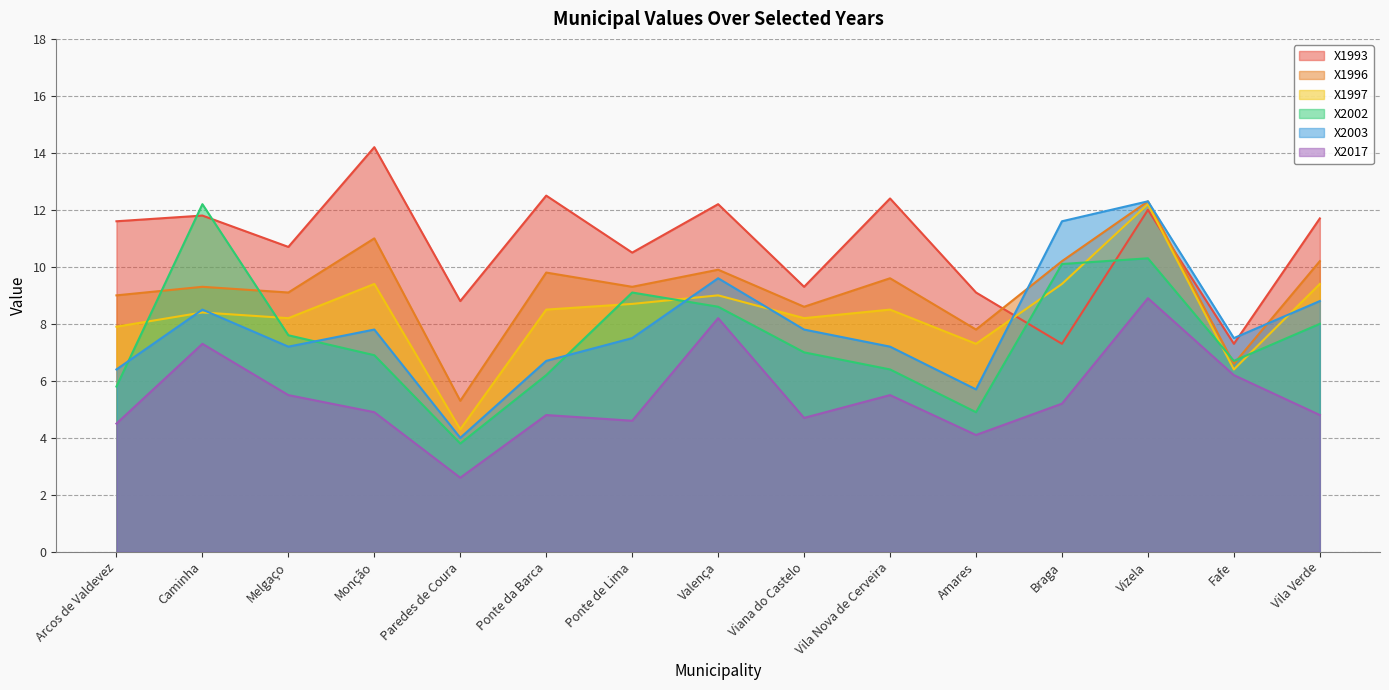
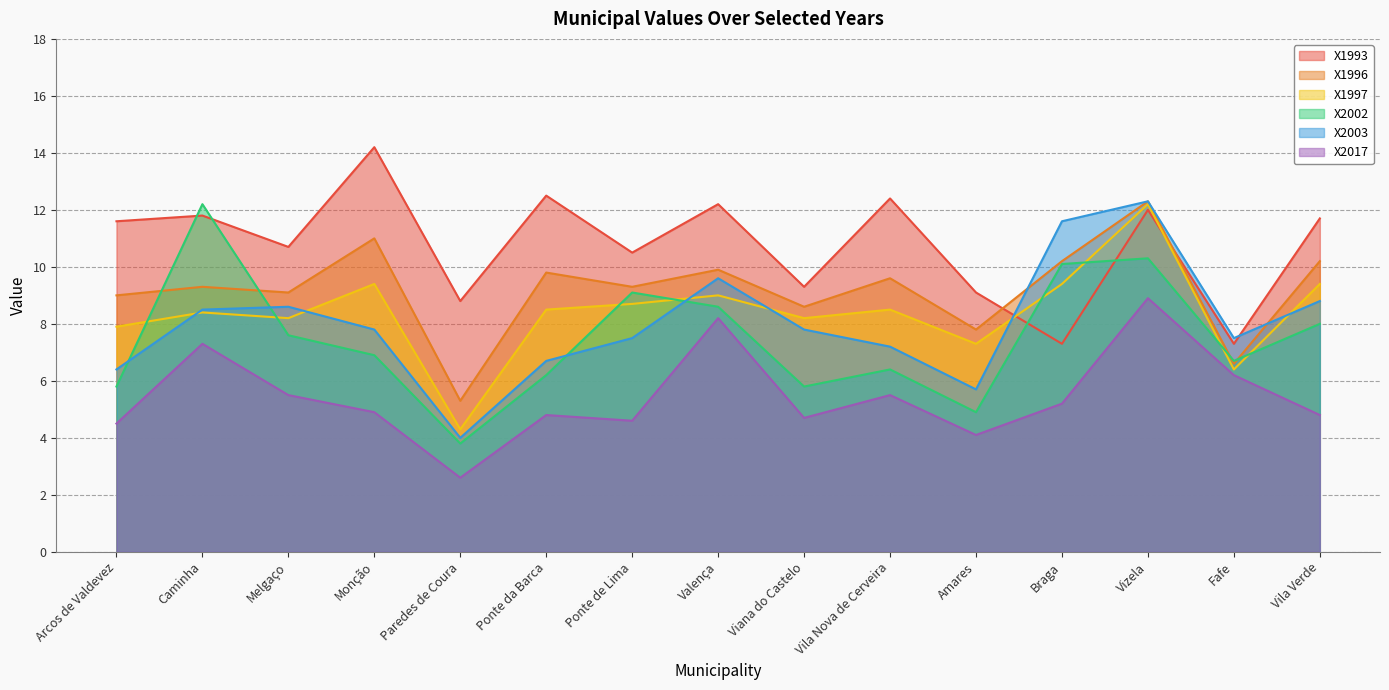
  {
    "X2002": {
      "Arcos de Valdevez": 5.8,
      "Caminha": 12.2,
      "Melgaço": 7.6,
      "Monção": 6.9,
      "Paredes de Coura": 3.8,
      "Ponte da Barca": 6.2,
      "Ponte de Lima": 9.1,
      "Valença": 8.6,
-     "Viana do Castelo": 7.0,
+     "Viana do Castelo": 5.8,
      "Vila Nova de Cerveira": 6.4,
      "Amares": 4.9,
      "Braga": 10.1,
      "Vizela": 10.3,
      "Fafe": 6.7,
      "Vila Verde": 8.0
    },
    "X2003": {
      "Arcos de Valdevez": 6.4,
      "Caminha": 8.5,
-     "Melgaço": 7.2,
+     "Melgaço": 8.6,
      "Monção": 7.8,
      "Paredes de Coura": 4.0,
      "Ponte da Barca": 6.7,
      "Ponte de Lima": 7.5,
      "Valença": 9.6,
      "Viana do Castelo": 7.8,
      "Vila Nova de Cerveira": 7.2,
      "Amares": 5.7,
      "Braga": 11.6,
      "Fafe": 7.5,
      "Vila Verde": 8.8
    },
    "X2017": {
      "Arcos de Valdevez": 4.5,
      "Caminha": 7.3,
      "Melgaço": 5.5,
      "Monção": 4.9,
      "Paredes de Coura": 2.6,
      "Ponte da Barca": 4.8,
      "Ponte de Lima": 4.6,
      "Valença": 8.2,
      "Viana do Castelo": 4.7,
      "Vila Nova de Cerveira": 5.5,
      "Amares": 4.1,
      "Braga": 5.2,
      "Vizela": 8.9,
      "Fafe": 6.2,
      "Vila Verde": 4.8
    }
  }
